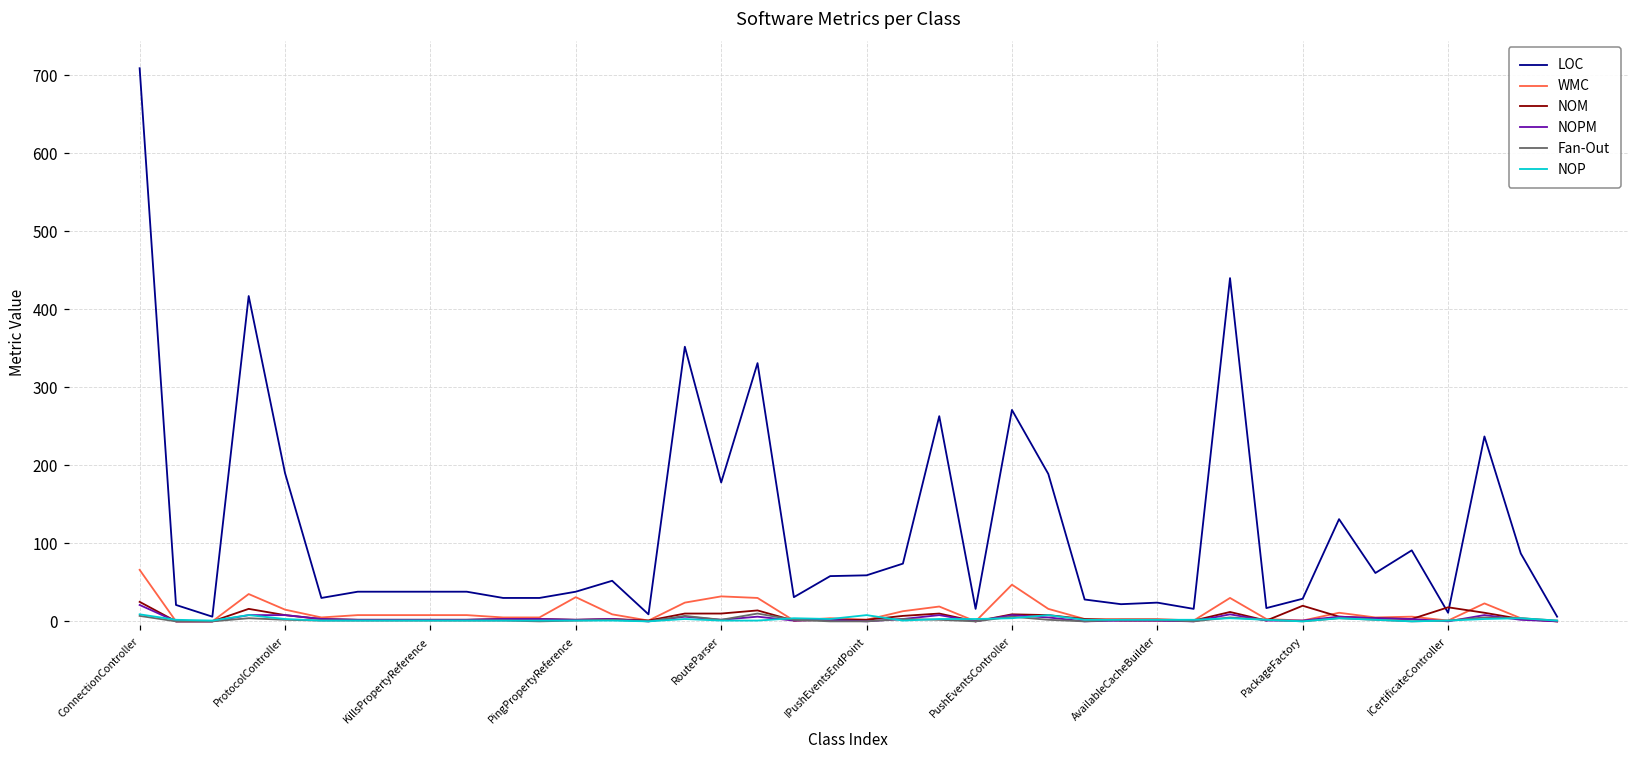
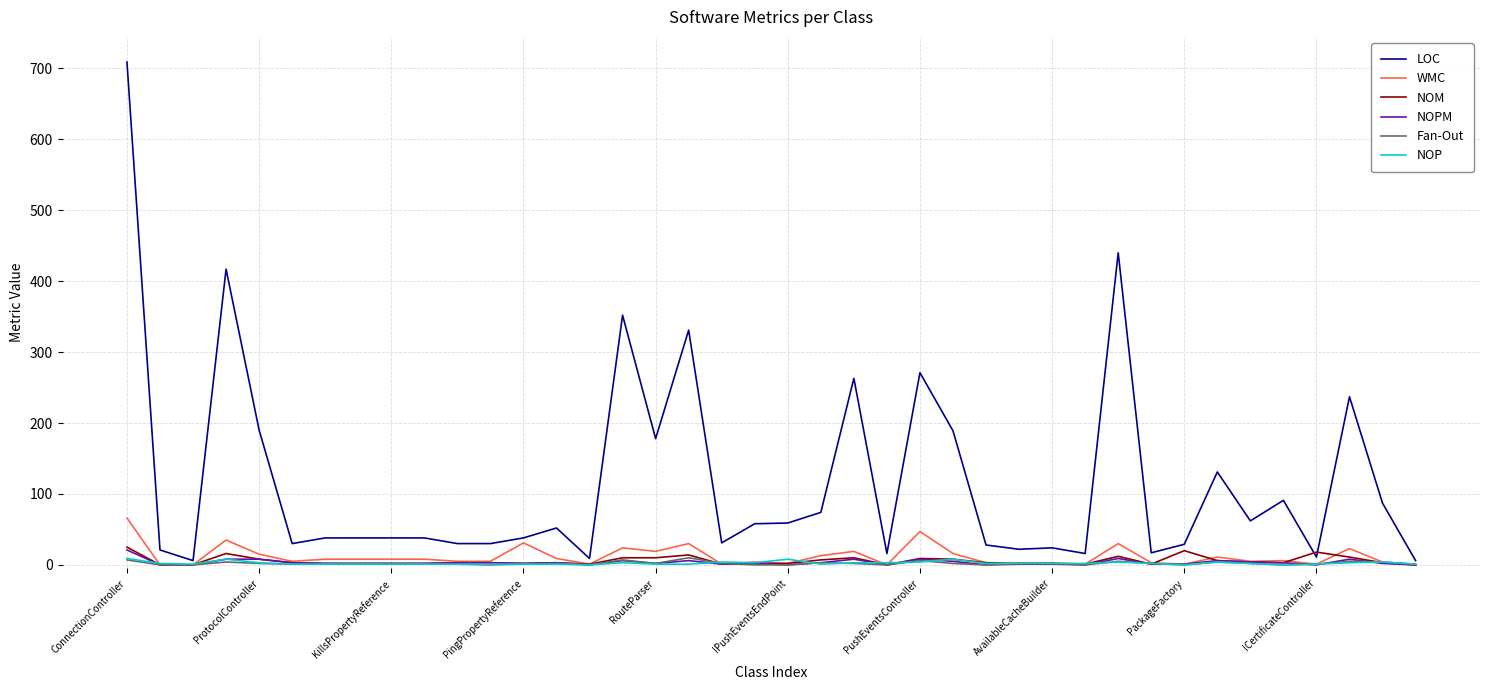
  {
    "LOC": {
      "ConnectionController": 710,
      "ProtocolController": 190,
      "KillsPropertyReference": 40,
      "PingPropertyReference": 40,
      "RouteParser": 180,
      "IPushEventsEndPoint": 60,
      "PushEventsController": 270,
      "AvailableCacheBuilder": 20,
      "PackageFactory": 30,
      "ICertificateController": 10
    },
    "WMC": {
      "ConnectionController": 70,
      "ProtocolController": 20,
      "KillsPropertyReference": 10,
      "PingPropertyReference": 30,
-     "RouteParser": 30,
+     "RouteParser": 20,
      "PushEventsController": 50
    },
    "NOM": {
      "ConnectionController": 30,
      "RouteParser": 10,
      "PackageFactory": 20,
      "ICertificateController": 20
    },
    "NOPM": {
      "ConnectionController": 20
    },
    "NOP": {
      "IPushEventsEndPoint": 10
    }
  }
